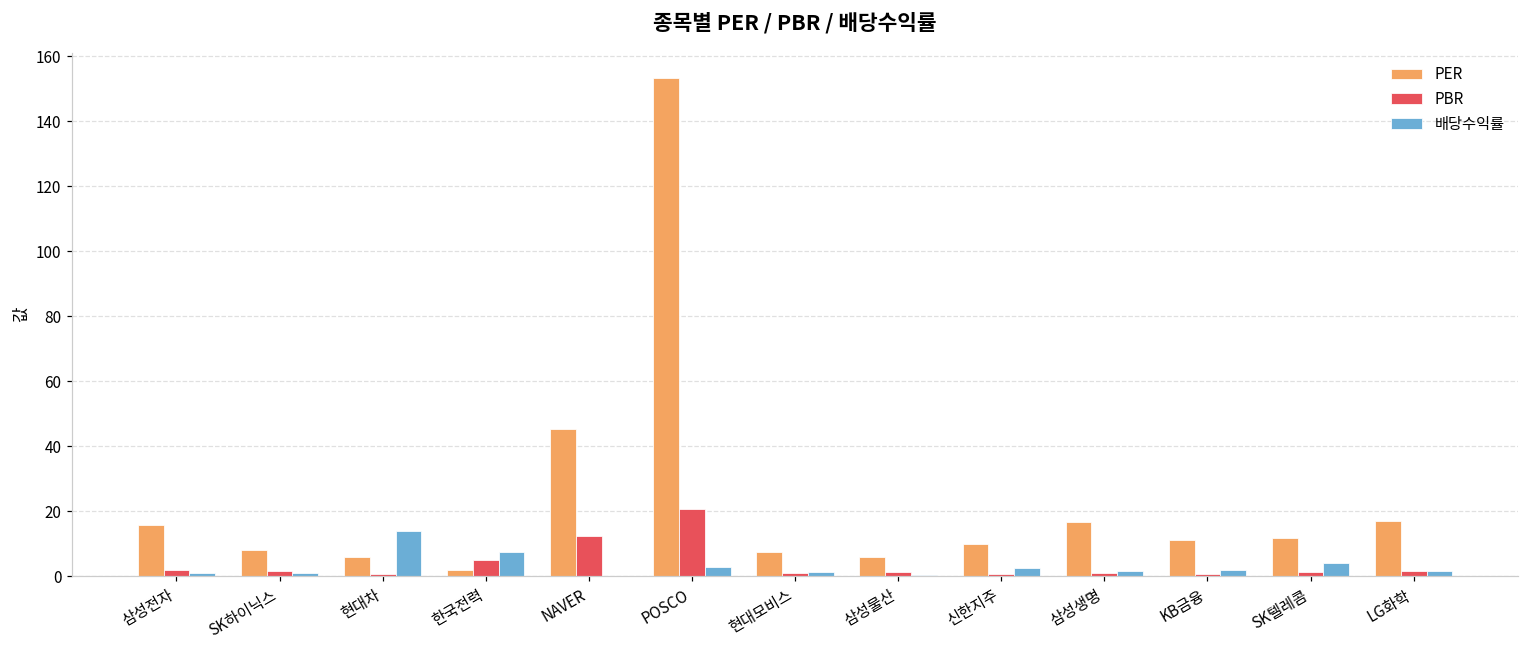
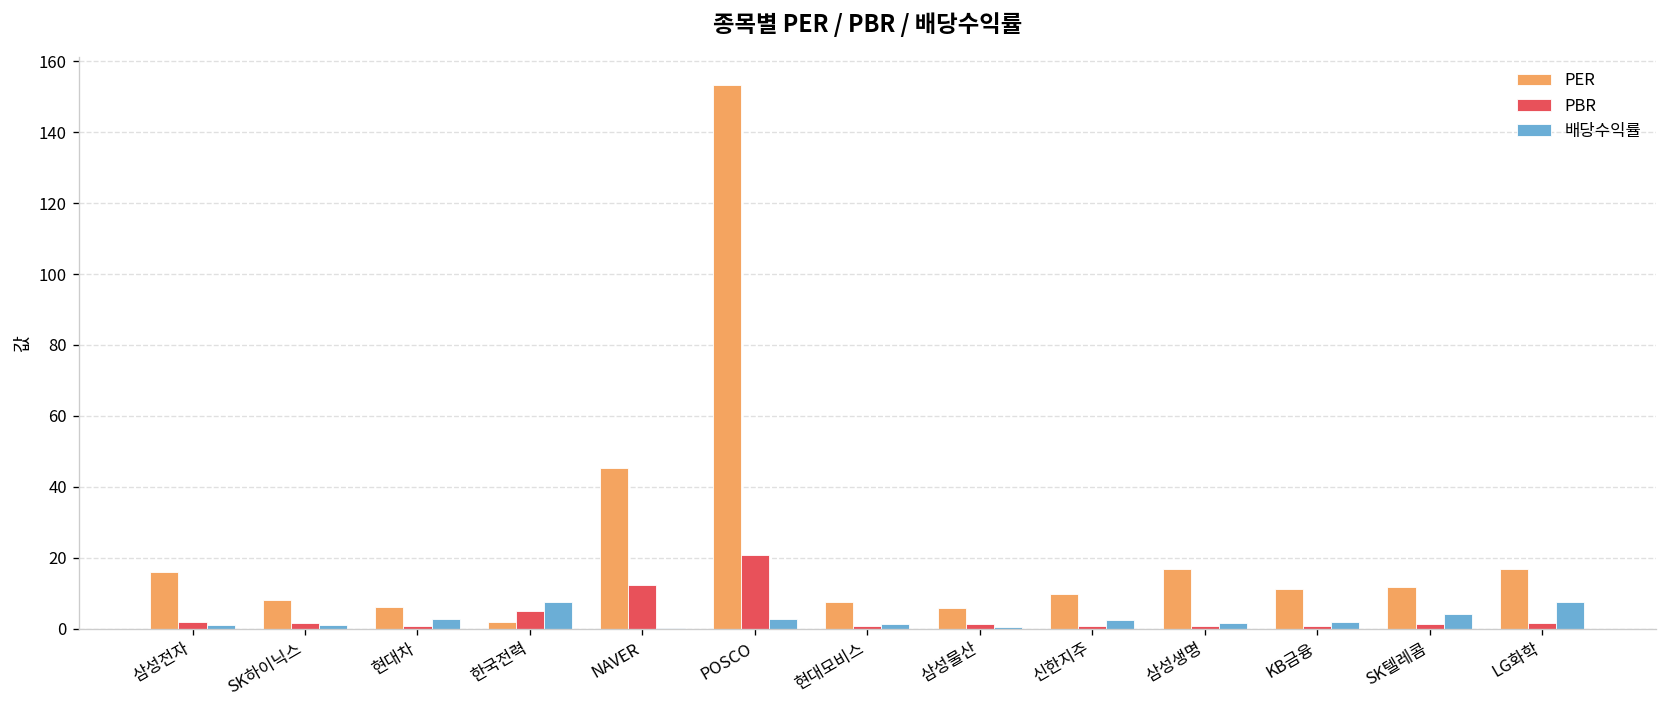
  {
    "PER": {
      "삼성전자": 16,
      "SK하이닉스": 8,
      "현대차": 6,
      "한국전력": 2,
      "NAVER": 45,
      "POSCO": 153,
      "현대모비스": 8,
      "삼성물산": 6,
      "신한지주": 10,
      "삼성생명": 17,
      "KB금융": 11,
      "SK텔레콤": 12,
      "LG화학": 17
    },
    "PBR": {
      "삼성전자": 2,
      "SK하이닉스": 2,
      "한국전력": 5,
      "NAVER": 12,
      "POSCO": 21,
      "현대모비스": 1,
      "삼성물산": 1,
      "삼성생명": 1,
      "SK텔레콤": 1,
      "LG화학": 2
    },
    "배당수익률": {
      "삼성전자": 1,
      "SK하이닉스": 1,
-     "현대차": 14,
+     "현대차": 3,
      "한국전력": 7,
      "POSCO": 3,
      "현대모비스": 1,
      "신한지주": 3,
      "삼성생명": 2,
      "KB금융": 2,
      "SK텔레콤": 4,
-     "LG화학": 2
+     "LG화학": 8
    }
  }
